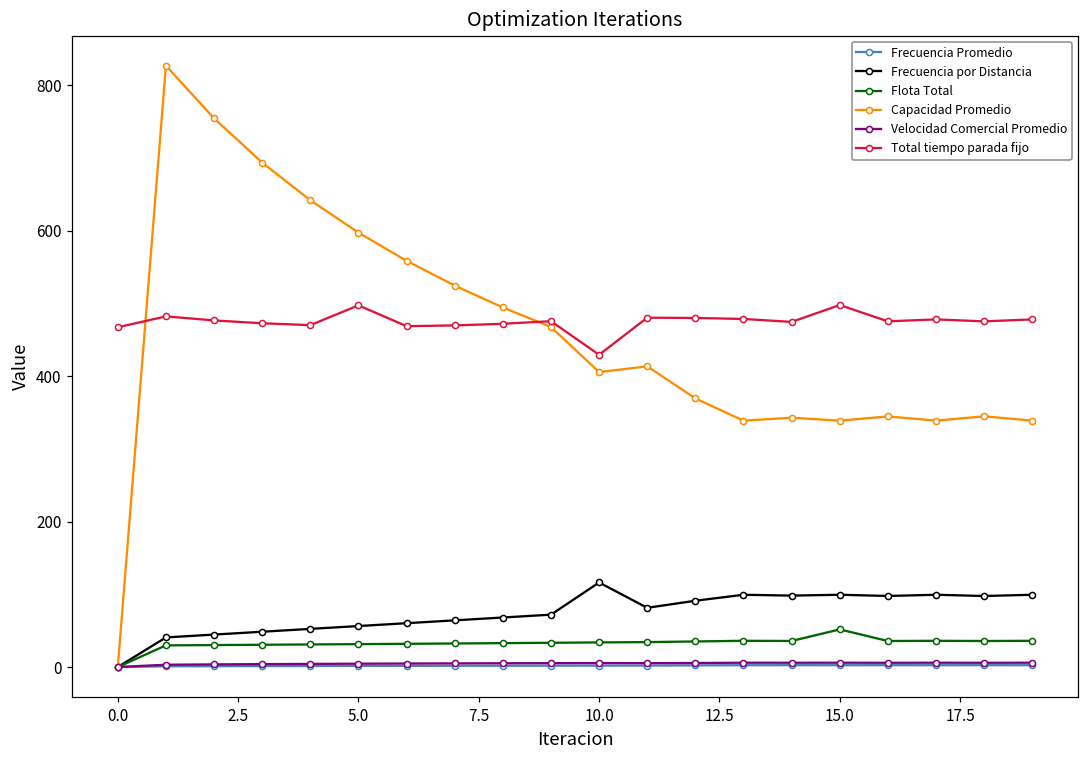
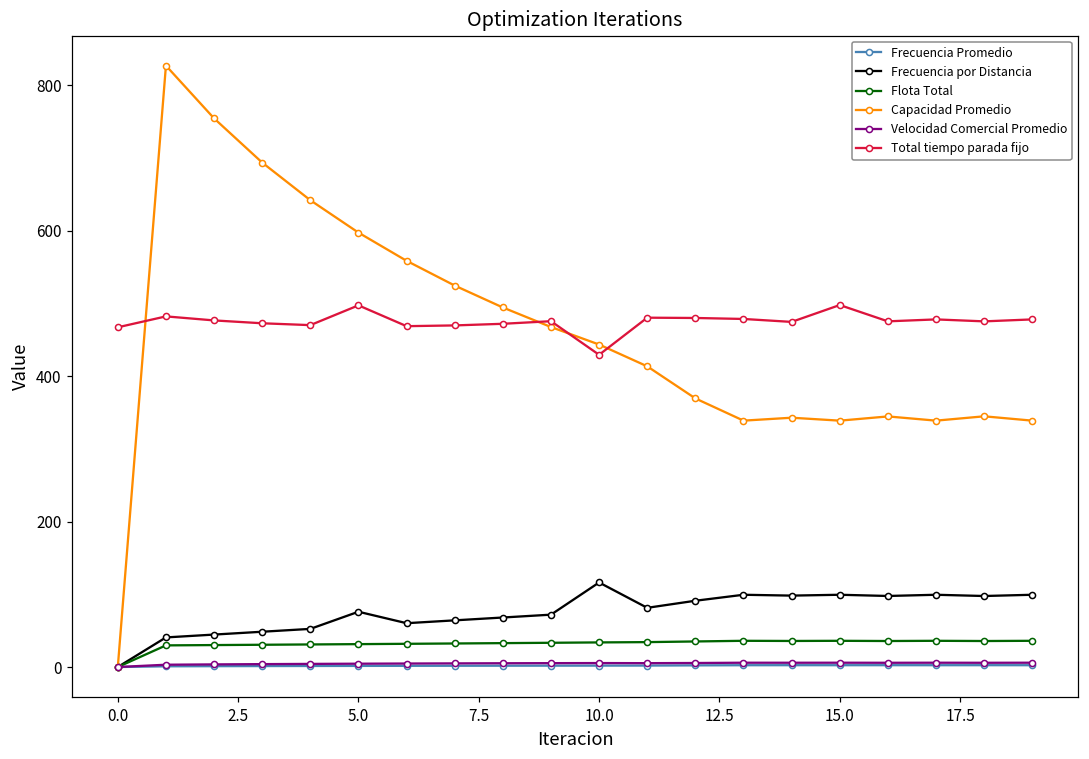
  {
    "Frecuencia por Distancia": {
-     "5.0": 60,
+     "5.0": 80,
      "10.0": 120,
      "15.0": 100
    },
    "Flota Total": {
      "5.0": 30,
      "10.0": 30,
-     "15.0": 50
+     "15.0": 40
    },
    "Capacidad Promedio": {
      "5.0": 600,
-     "10.0": 410,
+     "10.0": 440,
      "15.0": 340
    },
    "Total tiempo parada fijo": {
      "0.0": 470,
      "5.0": 500,
      "10.0": 430,
      "15.0": 500
    }
  }
